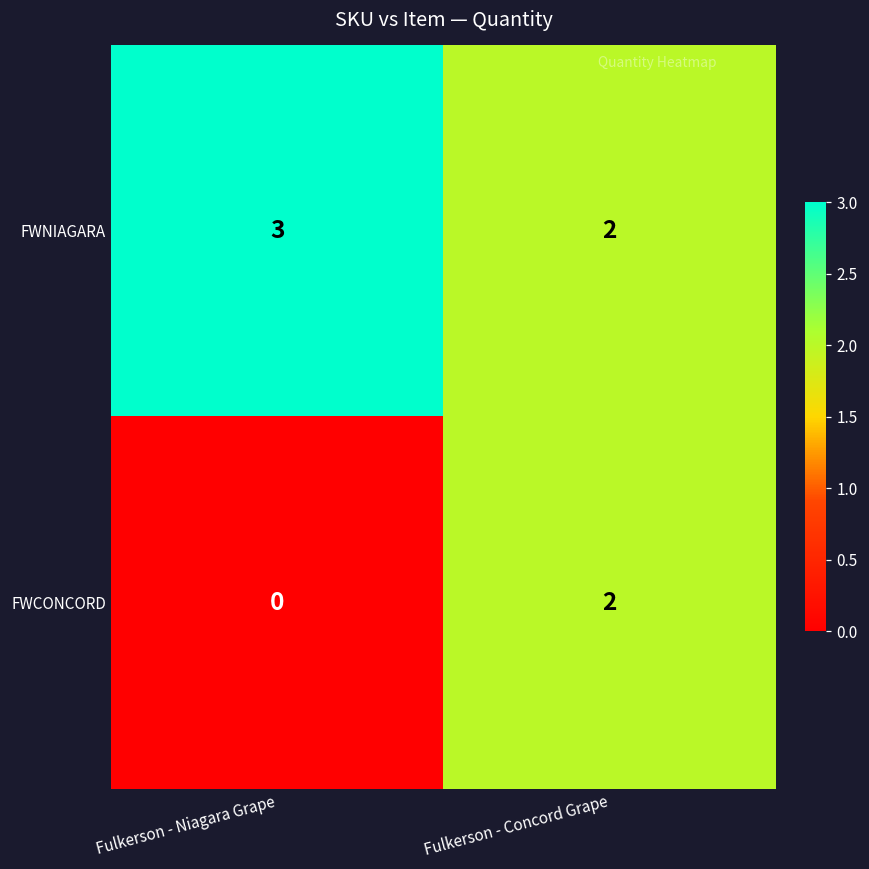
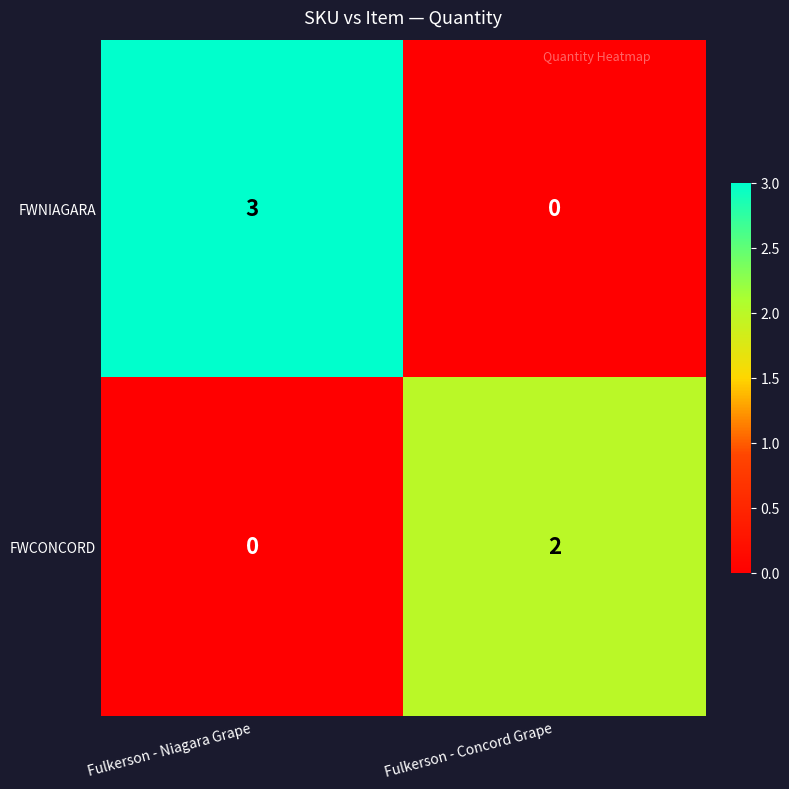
  {
    "FWNIAGARA": {
      "Fulkerson - Niagara Grape": 3,
-     "Fulkerson - Concord Grape": 2
+     "Fulkerson - Concord Grape": 0
    },
    "FWCONCORD": {
      "Fulkerson - Niagara Grape": 0,
      "Fulkerson - Concord Grape": 2
    }
  }
